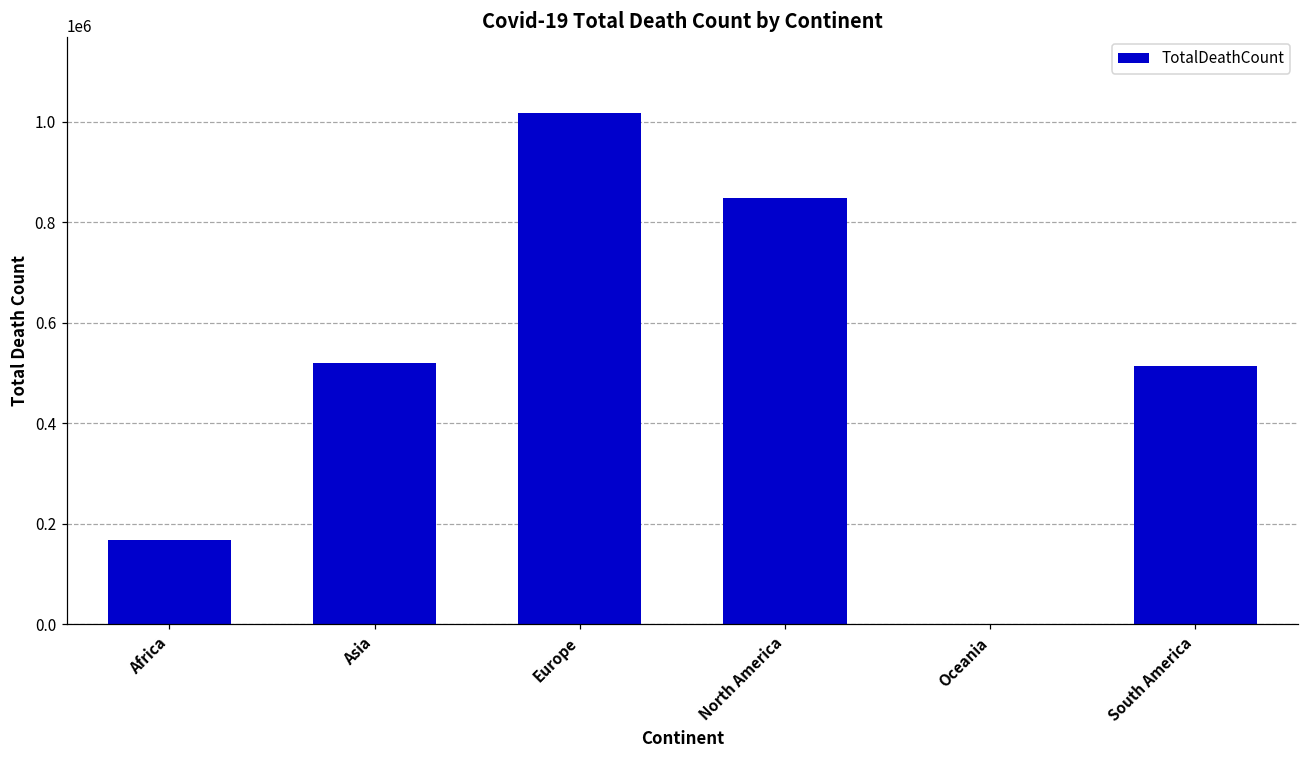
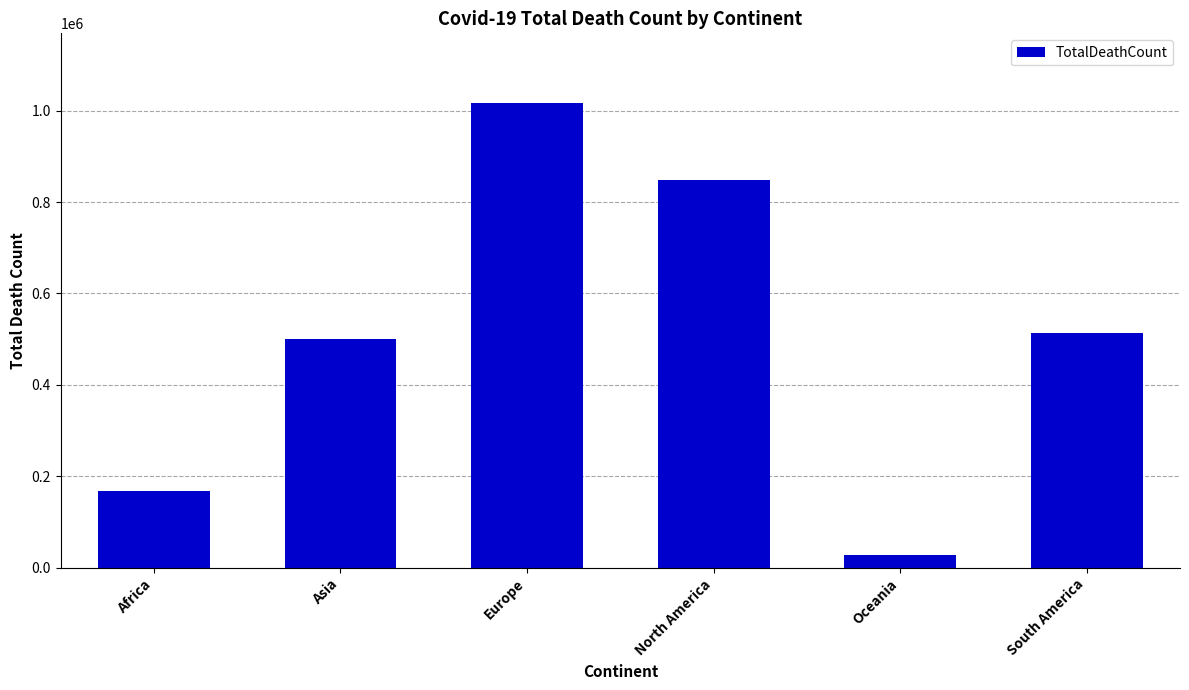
  {
    "Africa": 170000,
-   "Asia": 520000,
+   "Asia": 500000,
    "Europe": 1020000,
    "North America": 850000,
-   "Oceania": 0,
+   "Oceania": 30000,
    "South America": 510000
  }
